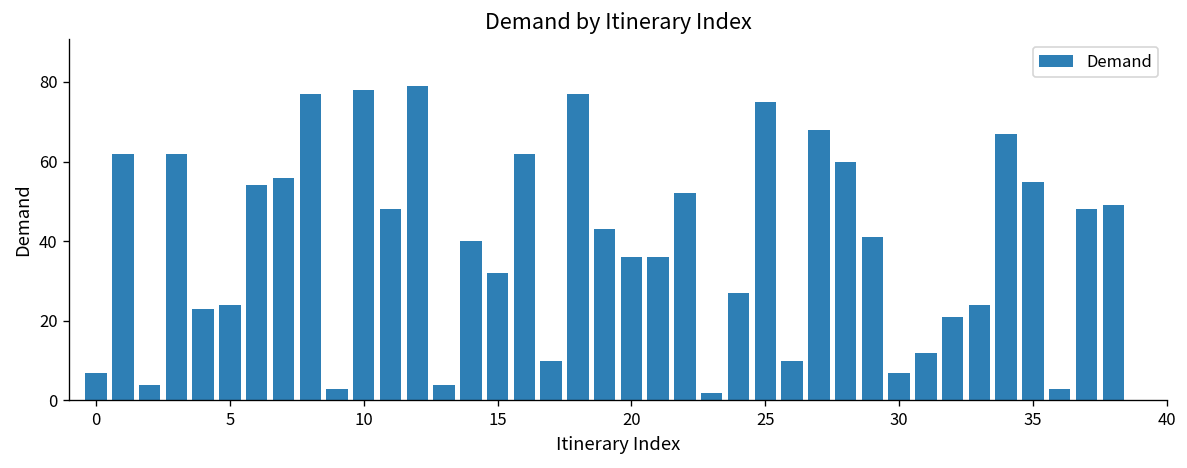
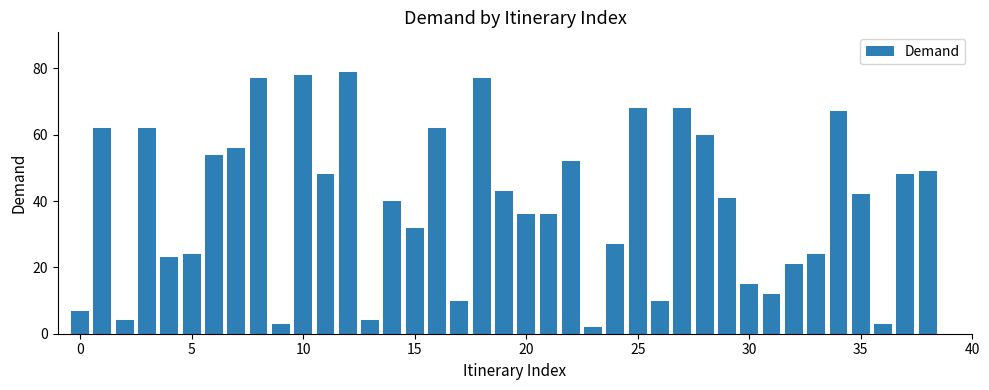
  {
    "0": 7,
    "5": 24,
    "10": 78,
    "15": 32,
    "20": 36,
-   "25": 75,
-   "30": 7,
-   "35": 55
+   "25": 68,
+   "30": 15,
+   "35": 42
  }
